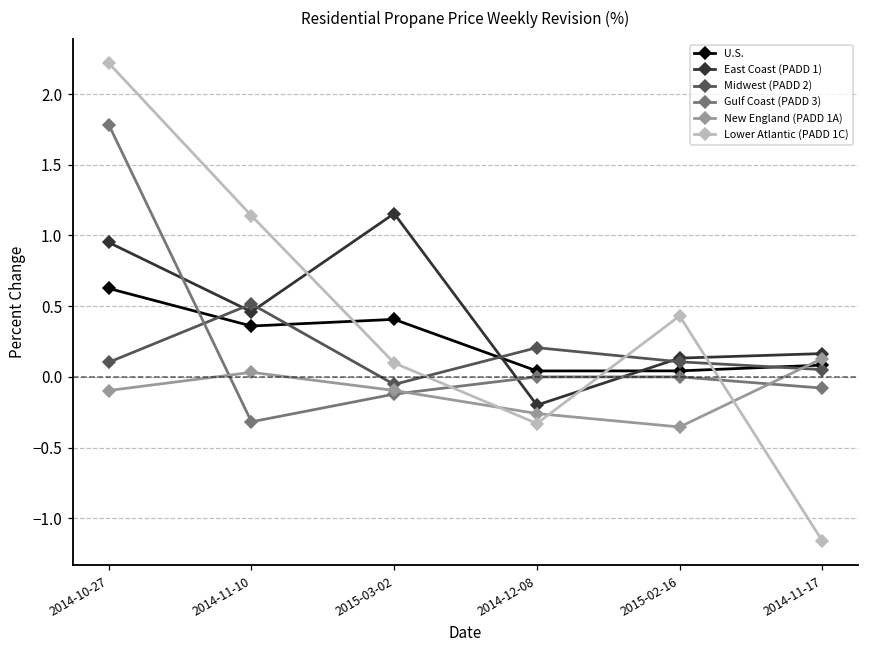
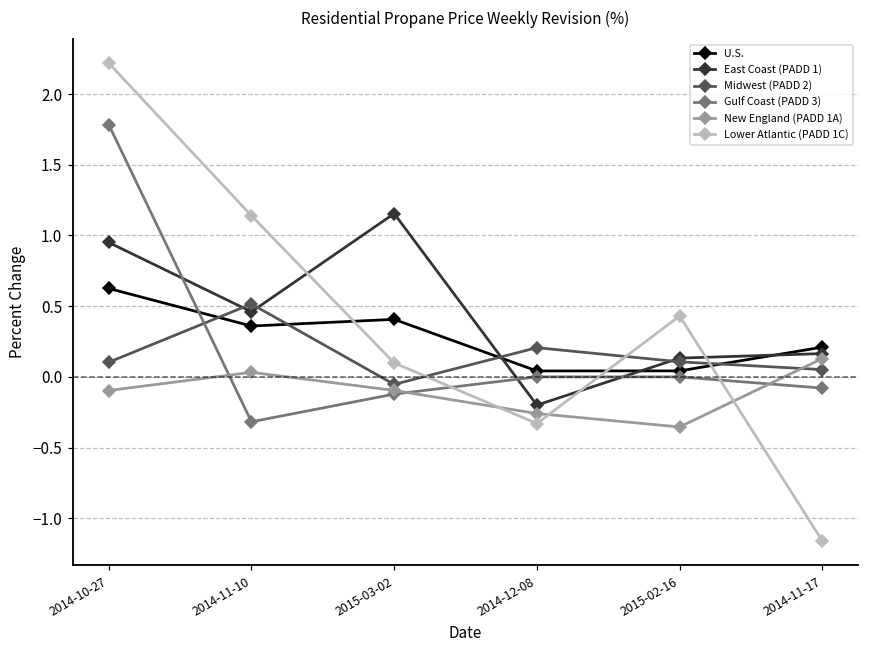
  {
    "U.S.": {
      "2014-10-27": 0.63,
      "2014-11-10": 0.36,
      "2015-03-02": 0.41,
      "2014-12-08": 0.04,
      "2015-02-16": 0.04,
-     "2014-11-17": 0.08
+     "2014-11-17": 0.21
    }
  }
